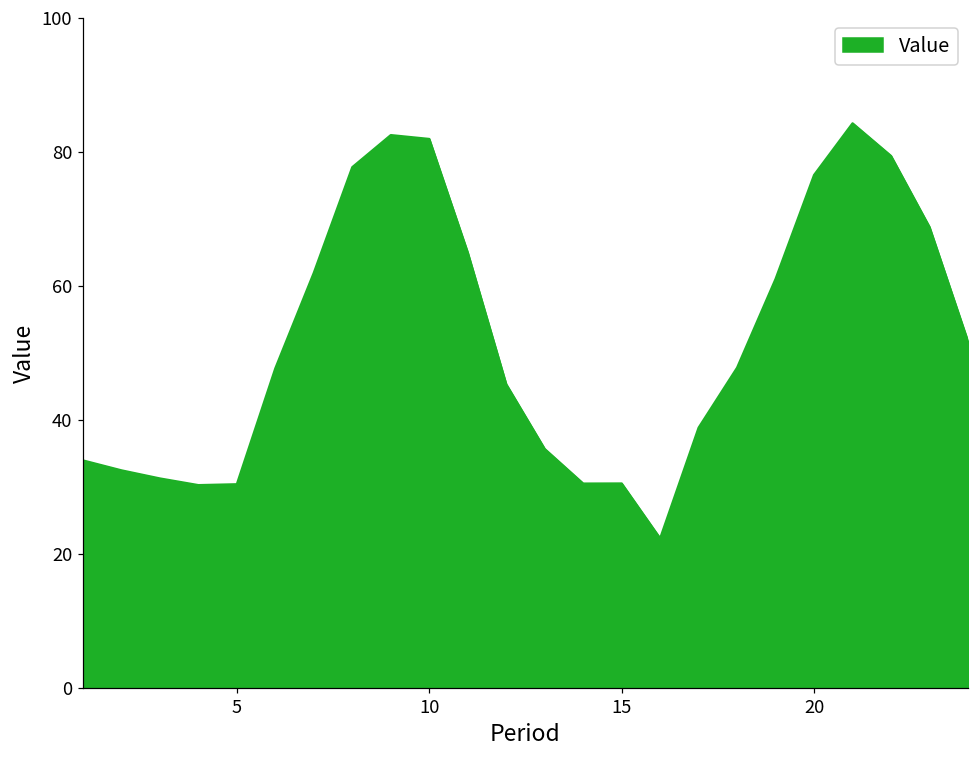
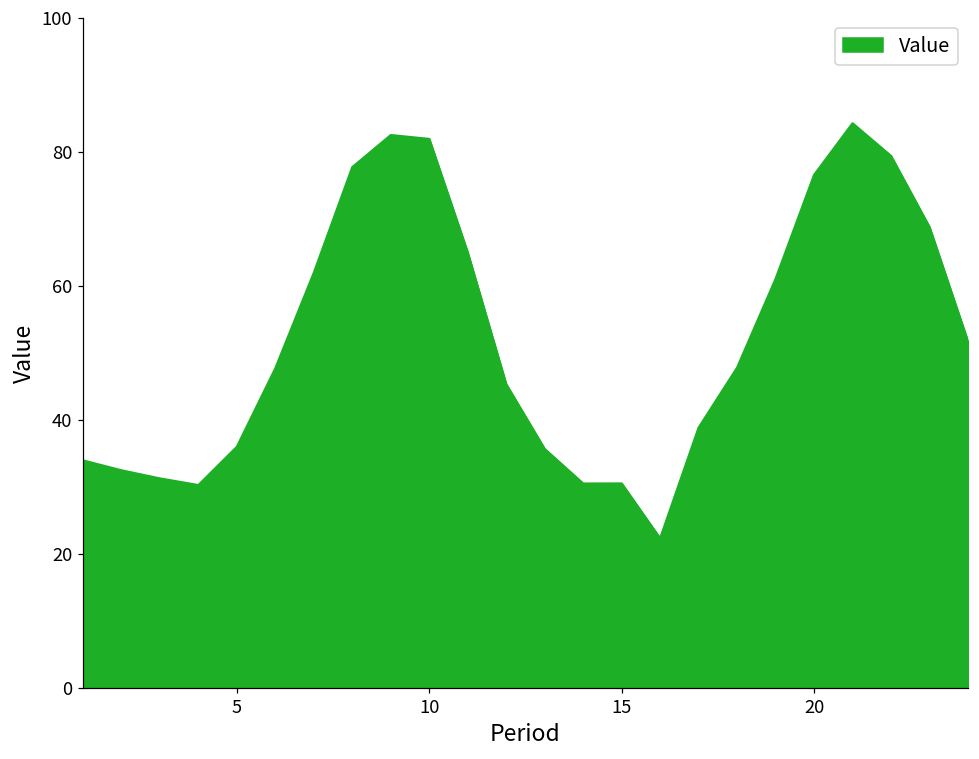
  {
-   "5": 30,
+   "5": 36,
    "10": 82,
    "15": 31,
    "20": 77
  }
